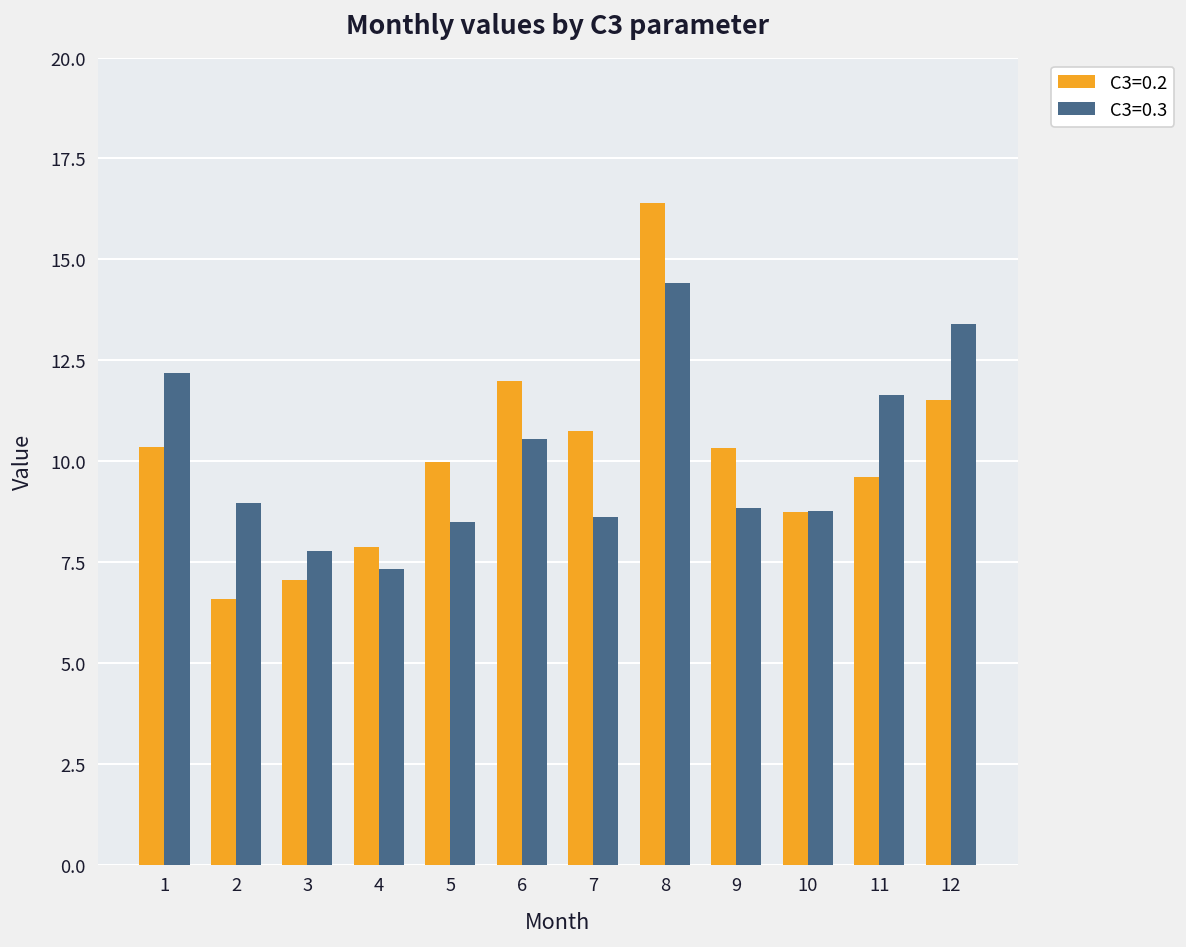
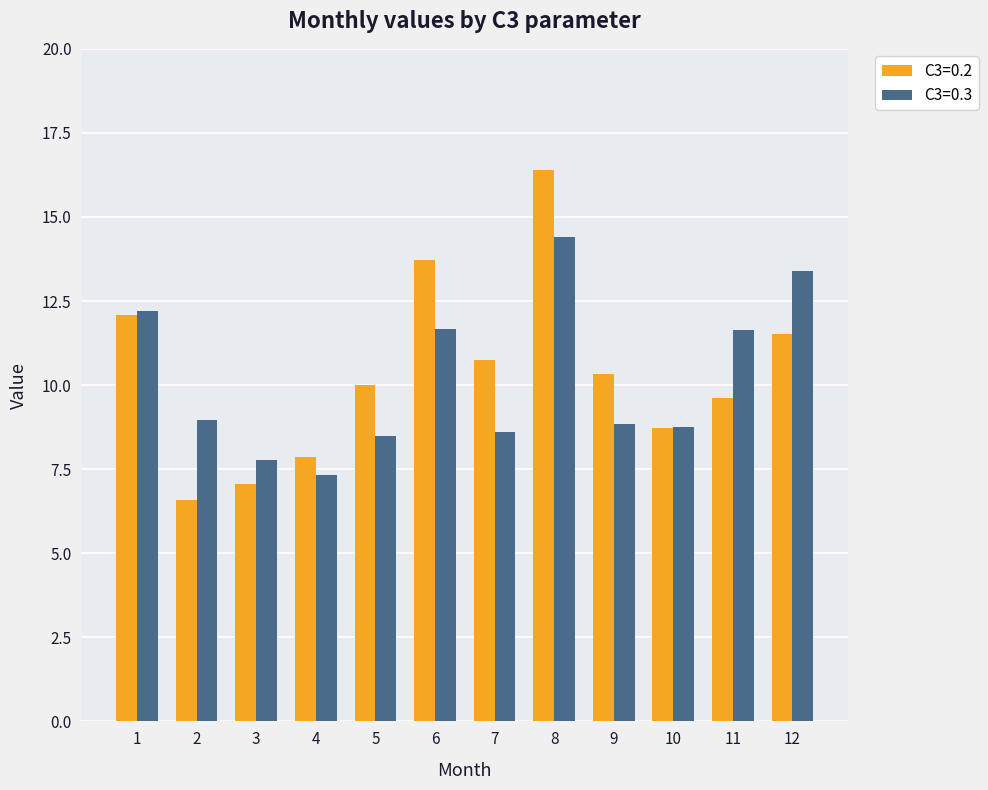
  {
    "C3=0.2": {
-     "1": 10.3,
+     "1": 12.1,
      "2": 6.6,
      "3": 7.1,
      "4": 7.9,
      "5": 10.0,
-     "6": 12.0,
+     "6": 13.7,
      "7": 10.8,
      "8": 16.4,
      "9": 10.3,
      "10": 8.7,
      "11": 9.6,
      "12": 11.5
    },
    "C3=0.3": {
      "1": 12.2,
      "2": 9.0,
      "3": 7.8,
      "4": 7.3,
      "5": 8.5,
-     "6": 10.6,
+     "6": 11.7,
      "7": 8.6,
      "8": 14.4,
      "9": 8.9,
      "10": 8.8,
      "11": 11.6,
      "12": 13.4
    }
  }
